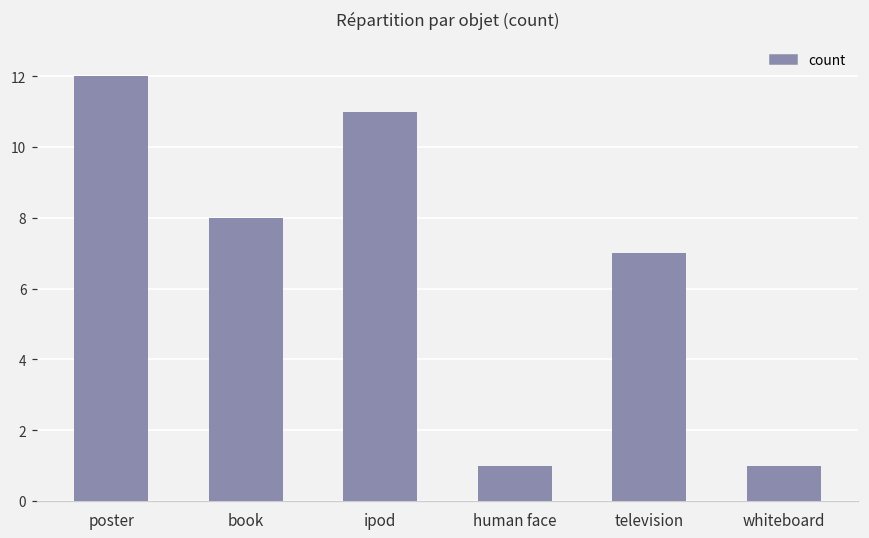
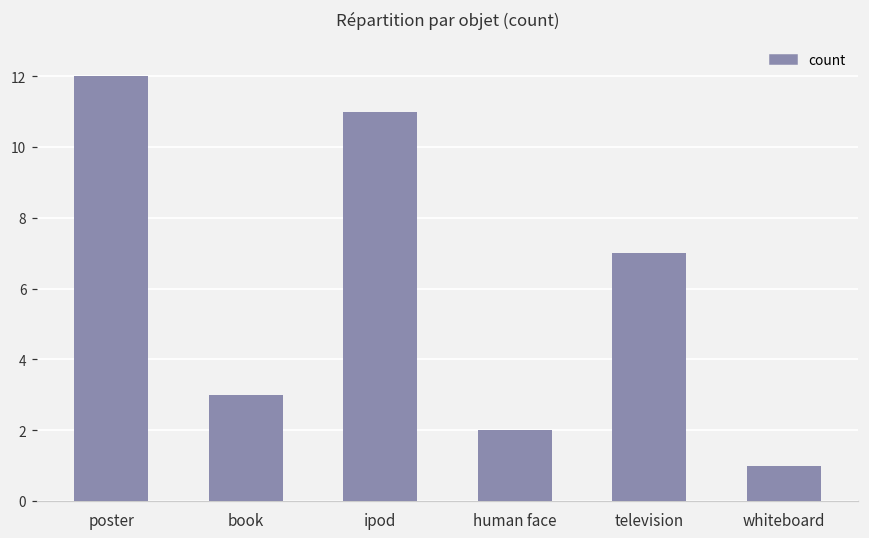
  {
    "poster": 12,
-   "book": 8,
+   "book": 3,
    "ipod": 11,
-   "human face": 1,
+   "human face": 2,
    "television": 7,
    "whiteboard": 1
  }
